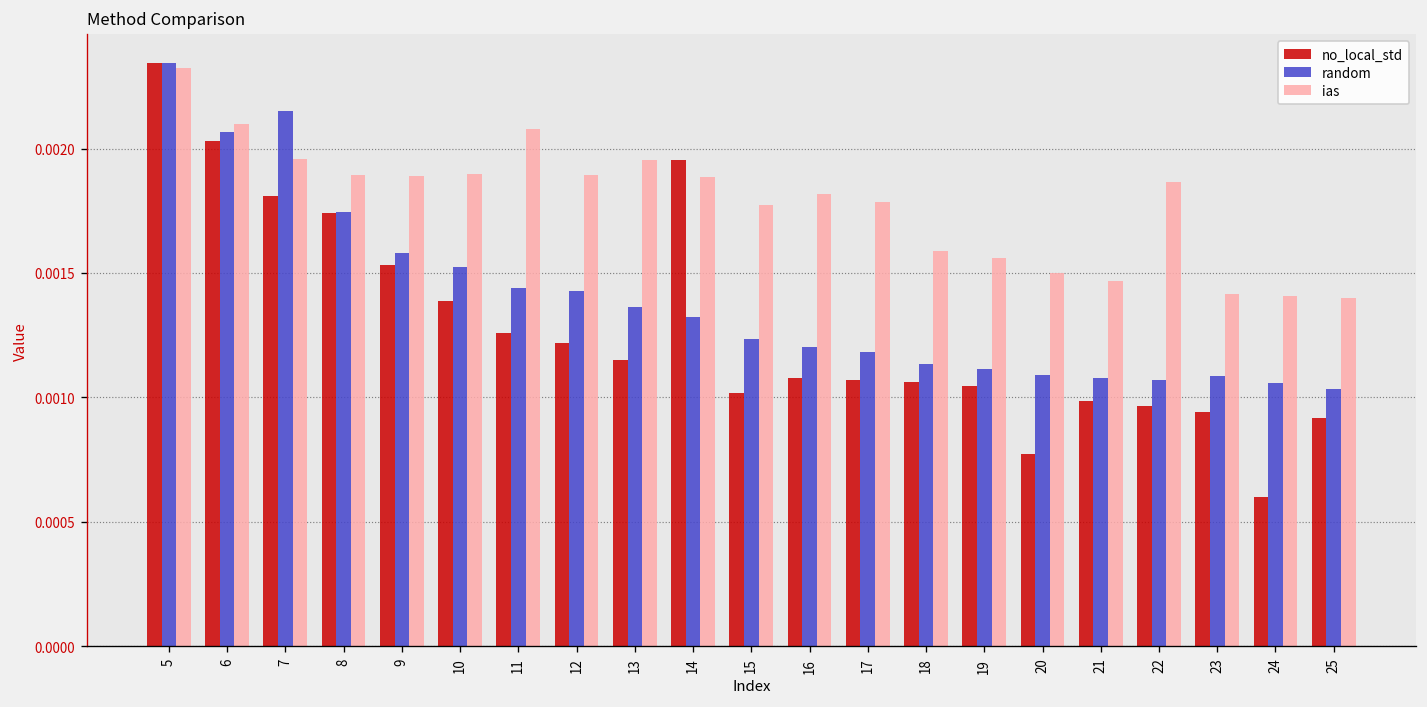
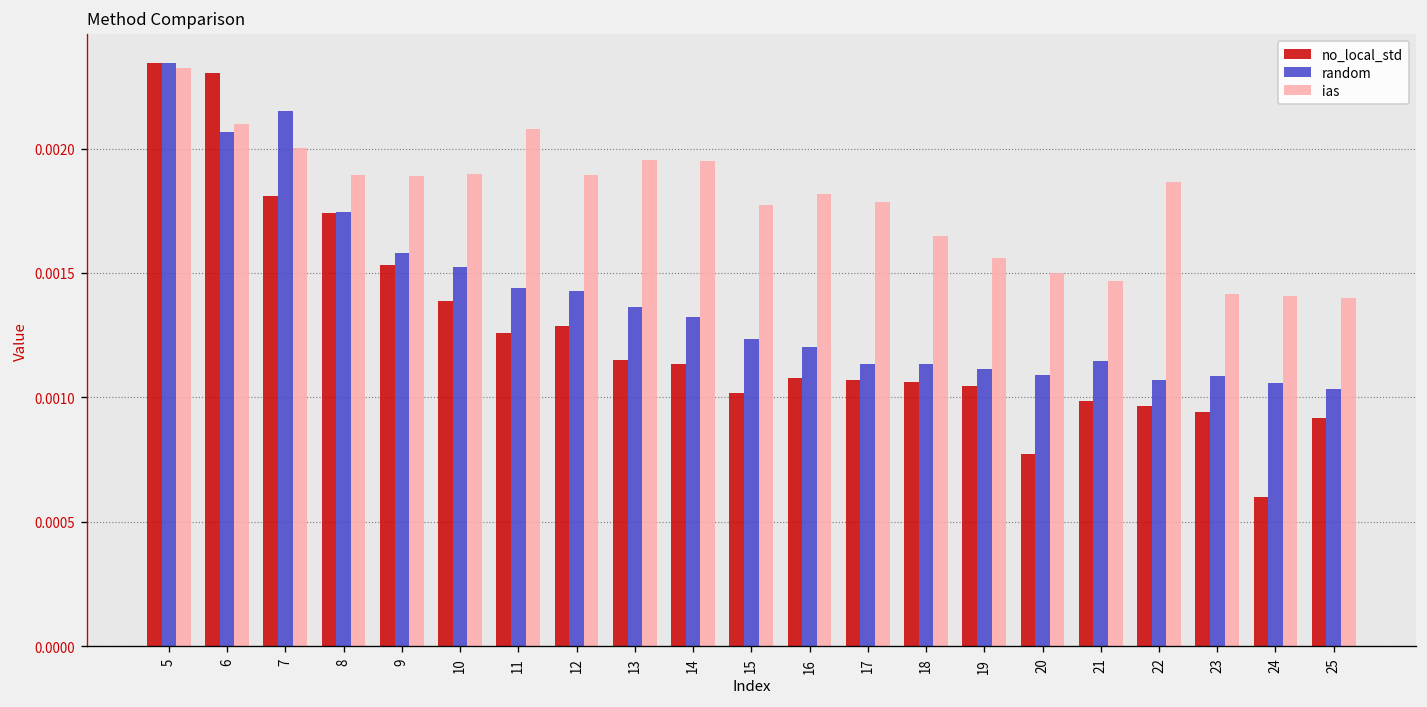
  {
    "no_local_std": {
      "5": 0.00234,
-     "6": 0.00203,
+     "6": 0.00231,
      "7": 0.00181,
      "8": 0.00174,
      "9": 0.00153,
      "10": 0.00139,
      "11": 0.00126,
-     "12": 0.00122,
+     "12": 0.00129,
      "13": 0.00115,
-     "14": 0.00196,
+     "14": 0.00113,
      "15": 0.00102,
      "16": 0.00108,
      "17": 0.00107,
      "18": 0.00106,
      "19": 0.00105,
      "20": 0.00077,
      "21": 0.00098,
      "22": 0.00097,
      "23": 0.00094,
      "24": 0.00060,
      "25": 0.00092
    },
    "random": {
      "5": 0.00234,
      "6": 0.00207,
      "7": 0.00215,
      "8": 0.00174,
      "9": 0.00158,
      "10": 0.00153,
      "11": 0.00144,
      "12": 0.00143,
      "13": 0.00136,
      "14": 0.00132,
      "15": 0.00123,
      "16": 0.00120,
-     "17": 0.00118,
+     "17": 0.00114,
      "18": 0.00113,
      "19": 0.00111,
      "20": 0.00109,
-     "21": 0.00108,
+     "21": 0.00114,
      "22": 0.00107,
      "23": 0.00109,
      "24": 0.00106,
      "25": 0.00104
    },
    "ias": {
      "5": 0.00232,
      "6": 0.00210,
-     "7": 0.00196,
+     "7": 0.00200,
      "8": 0.00189,
      "9": 0.00189,
      "10": 0.00190,
      "11": 0.00208,
      "12": 0.00189,
      "13": 0.00195,
-     "14": 0.00188,
+     "14": 0.00195,
      "15": 0.00177,
      "16": 0.00182,
      "17": 0.00179,
-     "18": 0.00159,
+     "18": 0.00165,
      "19": 0.00156,
      "20": 0.00150,
      "21": 0.00147,
      "22": 0.00187,
      "23": 0.00141,
      "24": 0.00141,
      "25": 0.00140
    }
  }
